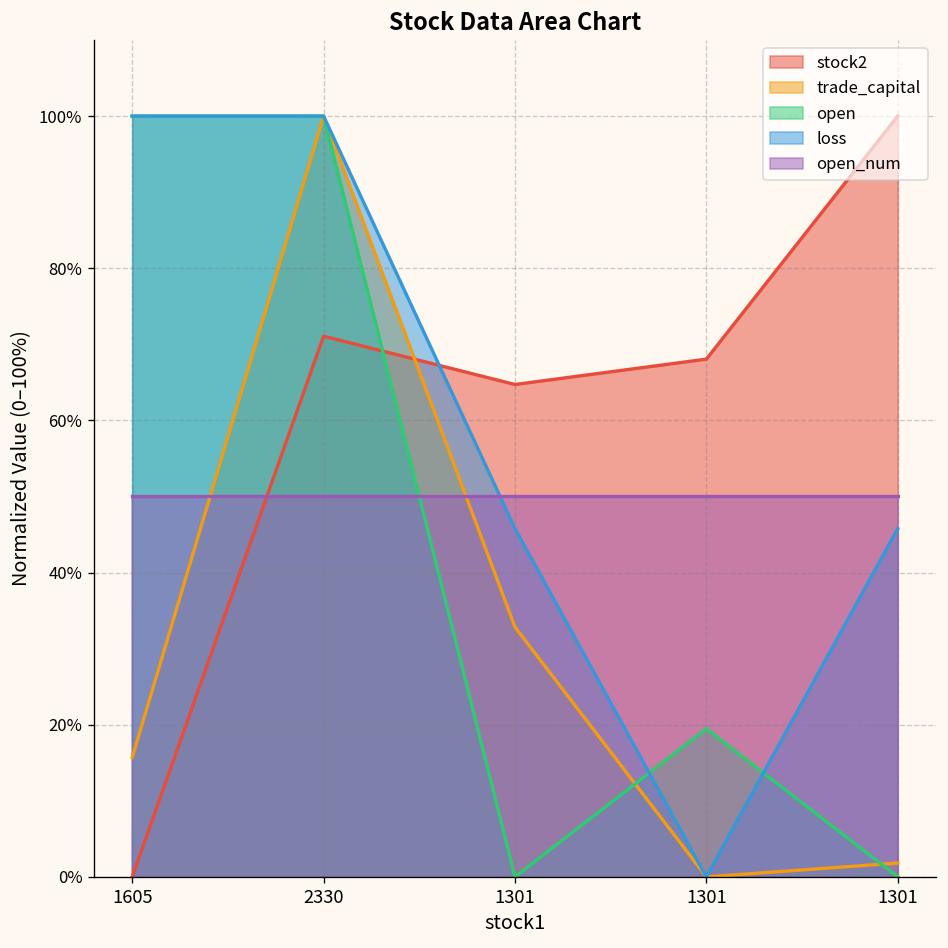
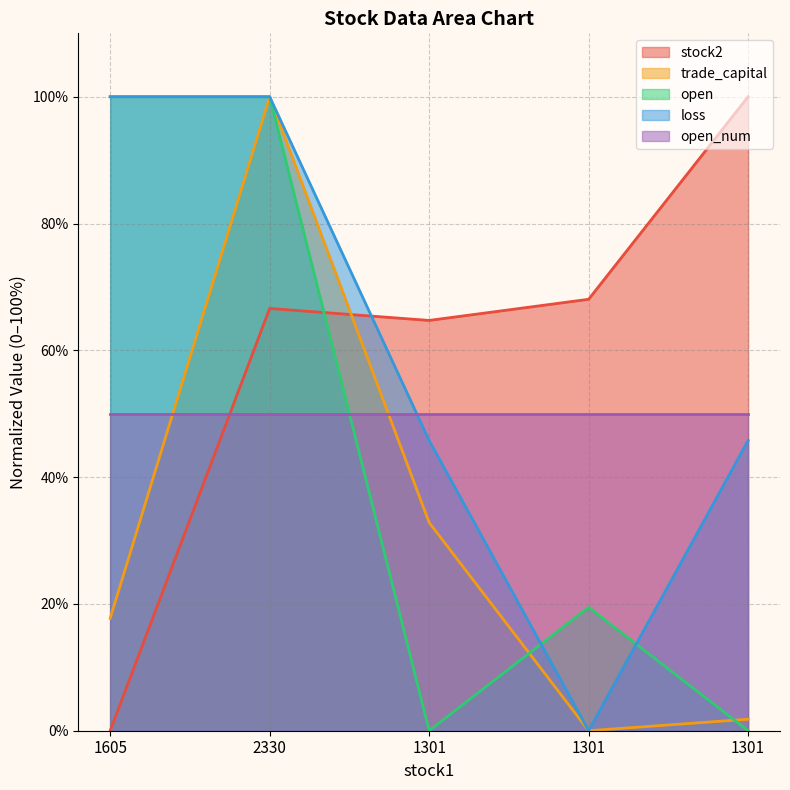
  {
    "stock2": {
      "1605": "0%",
-     "2330": "71%"
+     "2330": "67%"
    },
    "trade_capital": {
-     "1605": "16%"
+     "1605": "18%"
    },
    "open_num": {
      "1605": "50%",
      "2330": "50%"
    }
  }
